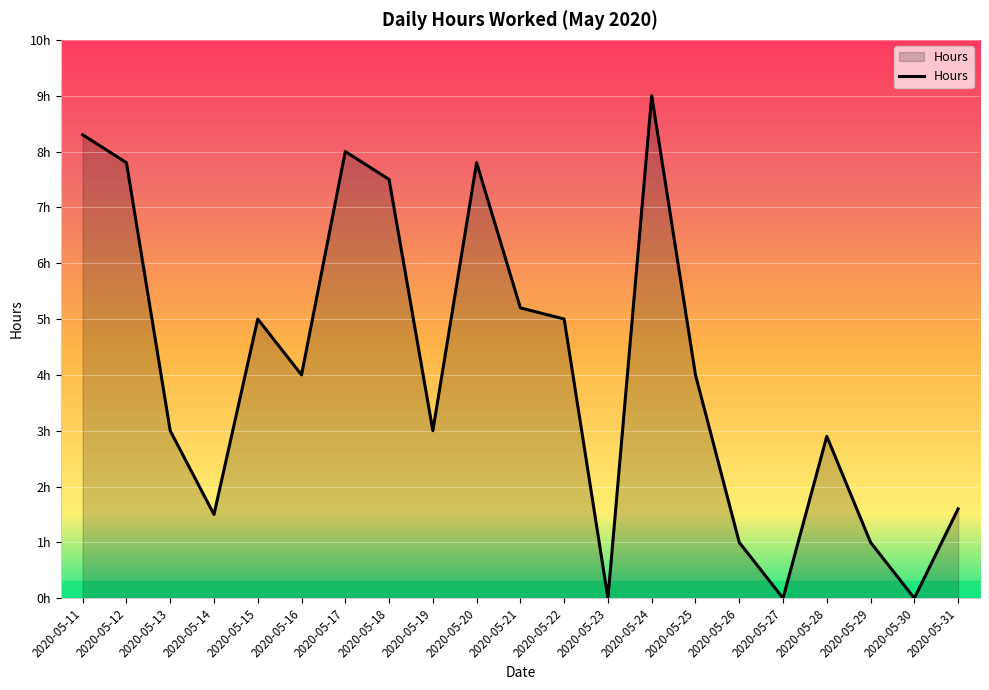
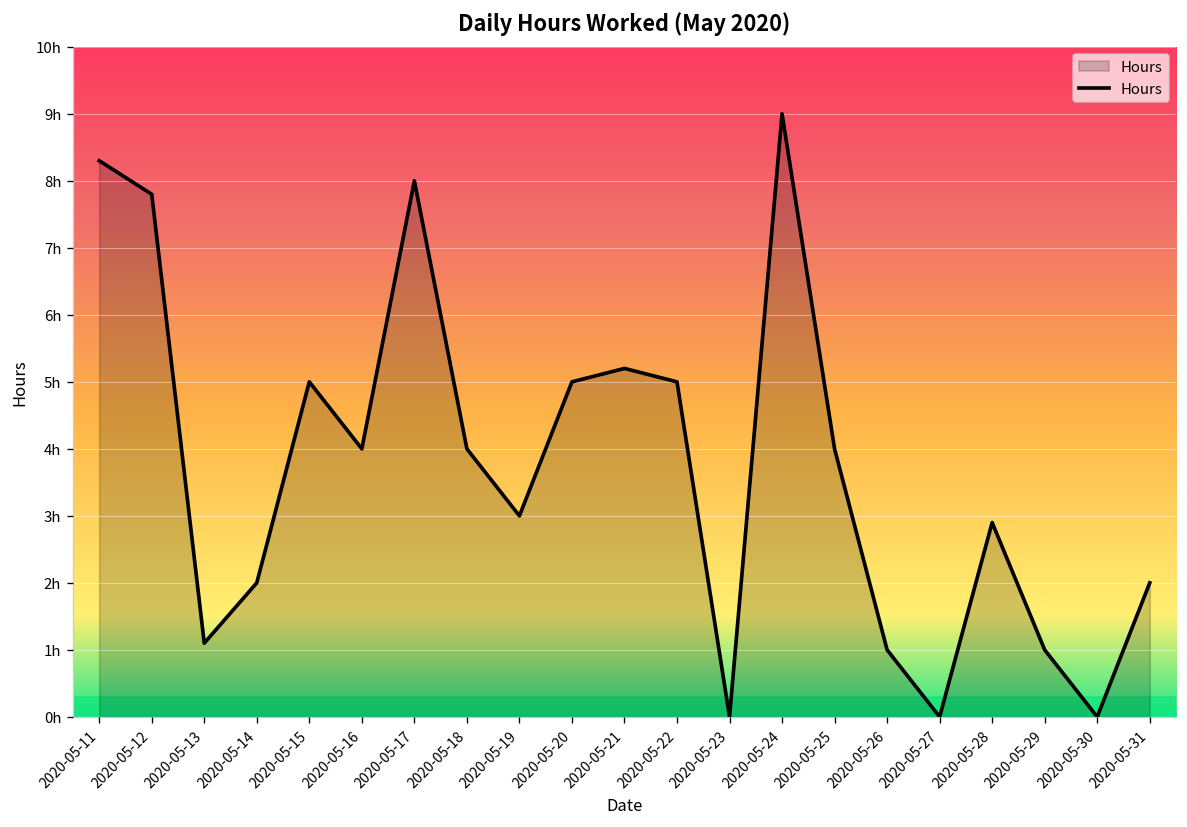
  {
    "2020-05-11": "8.3h",
    "2020-05-12": "7.8h",
-   "2020-05-13": "3.0h",
-   "2020-05-14": "1.5h",
+   "2020-05-13": "1.1h",
+   "2020-05-14": "2.0h",
    "2020-05-15": "5.0h",
    "2020-05-16": "4.0h",
    "2020-05-17": "8.0h",
-   "2020-05-18": "7.5h",
+   "2020-05-18": "4.0h",
    "2020-05-19": "3.0h",
-   "2020-05-20": "7.8h",
+   "2020-05-20": "5.0h",
    "2020-05-21": "5.2h",
    "2020-05-22": "5.0h",
    "2020-05-24": "9.0h",
    "2020-05-25": "4.0h",
    "2020-05-26": "1.0h",
    "2020-05-28": "2.9h",
    "2020-05-29": "1.0h",
-   "2020-05-31": "1.6h"
+   "2020-05-31": "2.0h"
  }
